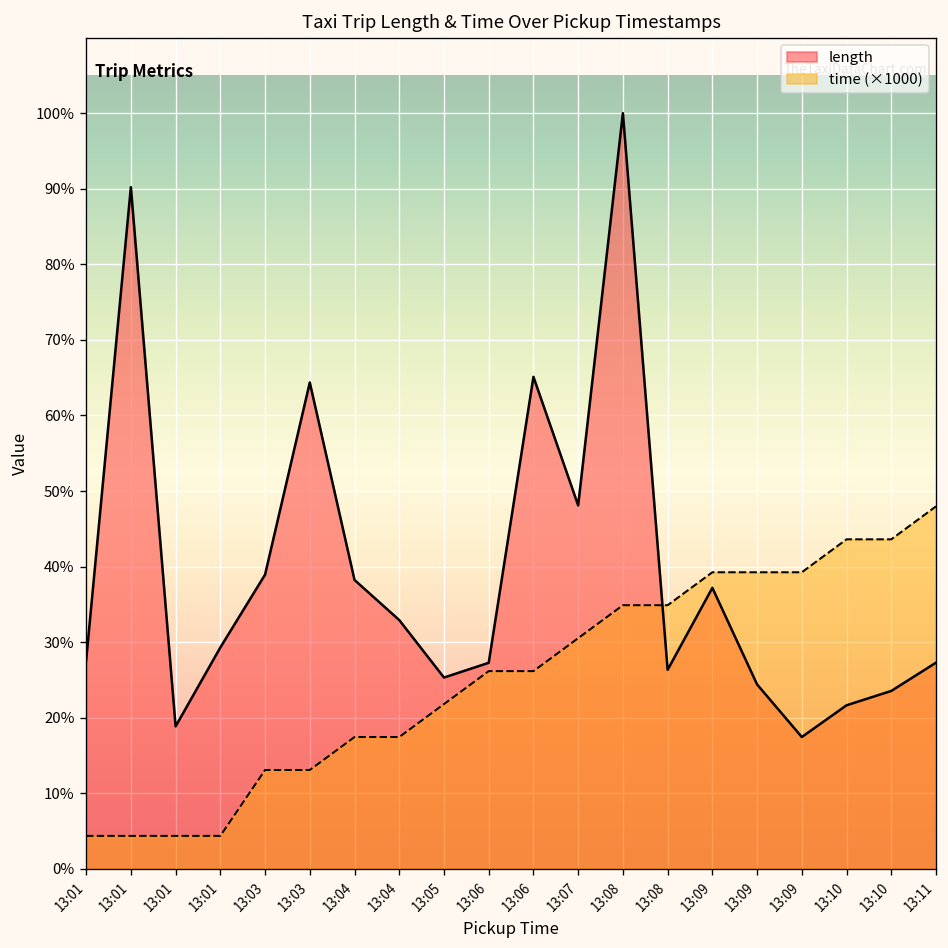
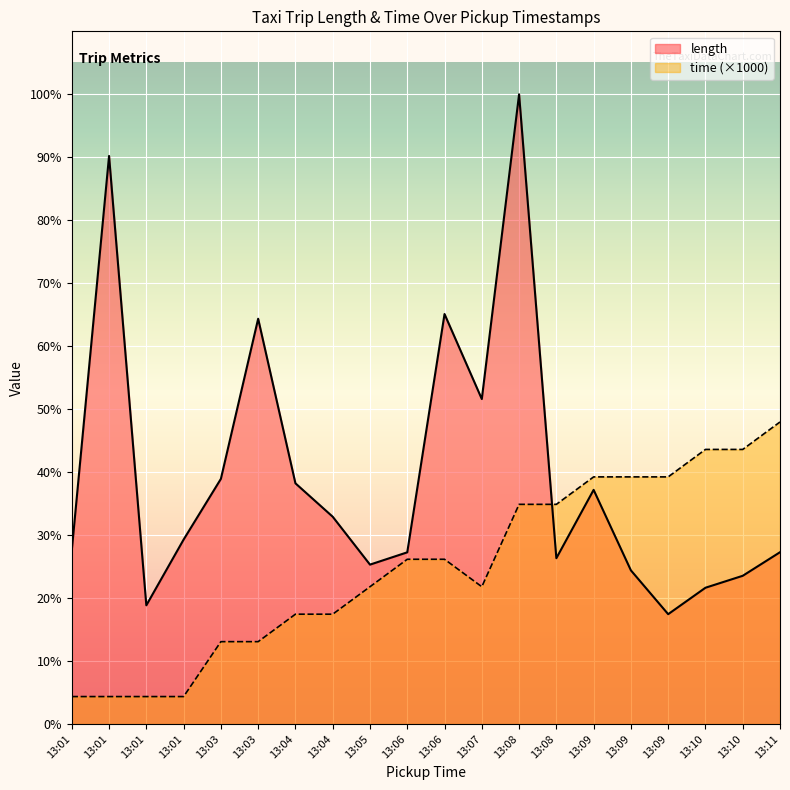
  {
    "length": {
      "13:05": "25%",
-     "13:07": "48%",
+     "13:07": "52%",
      "13:11": "27%"
    },
    "time (×1000)": {
      "13:05": "22%",
-     "13:07": "31%",
+     "13:07": "22%",
      "13:11": "48%"
    }
  }
